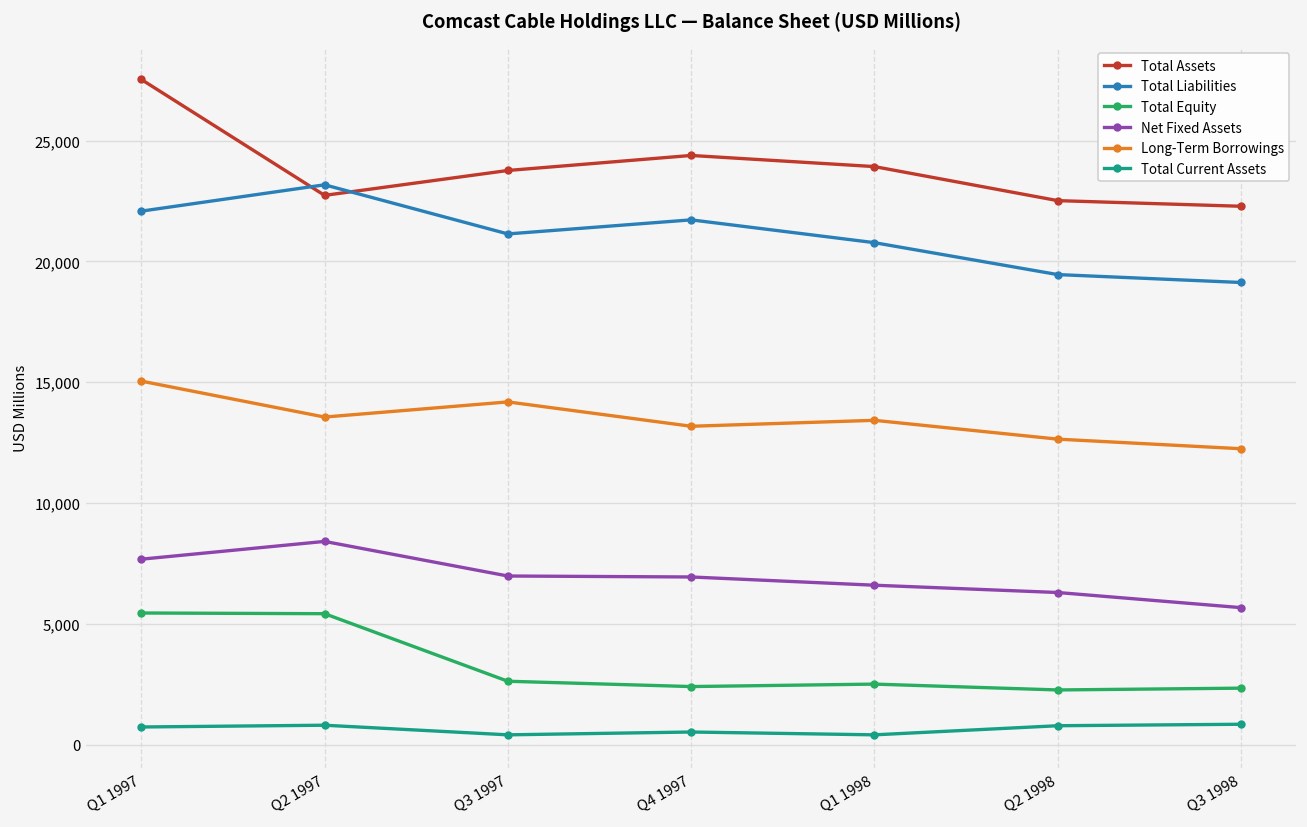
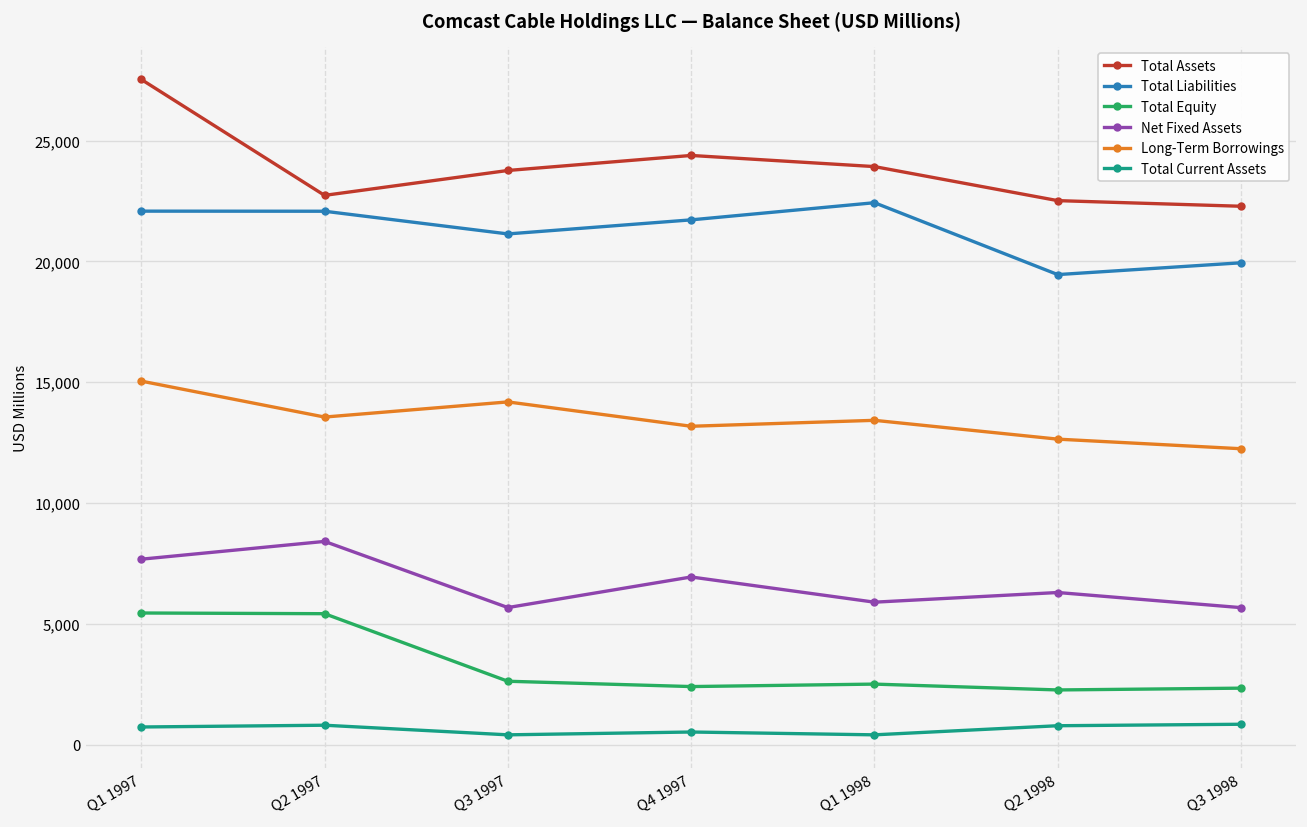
  {
    "Total Assets": {
      "Q1 1997": "27,500",
      "Q2 1997": "22,700",
      "Q3 1997": "23,800",
      "Q4 1997": "24,400",
      "Q1 1998": "23,900",
      "Q2 1998": "22,500",
      "Q3 1998": "22,300"
    },
    "Total Liabilities": {
      "Q1 1997": "22,100",
-     "Q2 1997": "23,200",
+     "Q2 1997": "22,100",
      "Q3 1997": "21,100",
      "Q4 1997": "21,700",
-     "Q1 1998": "20,800",
+     "Q1 1998": "22,400",
      "Q2 1998": "19,500",
-     "Q3 1998": "19,100"
+     "Q3 1998": "19,900"
    },
    "Net Fixed Assets": {
      "Q1 1997": "7,700",
      "Q2 1997": "8,400",
-     "Q3 1997": "7,000",
+     "Q3 1997": "5,700",
      "Q4 1997": "6,900",
-     "Q1 1998": "6,600",
+     "Q1 1998": "5,900",
      "Q2 1998": "6,300",
      "Q3 1998": "5,700"
    },
    "Long-Term Borrowings": {
      "Q1 1997": "15,000",
      "Q2 1997": "13,600",
      "Q3 1997": "14,200",
      "Q4 1997": "13,200",
      "Q1 1998": "13,400",
      "Q2 1998": "12,600",
      "Q3 1998": "12,300"
    }
  }
